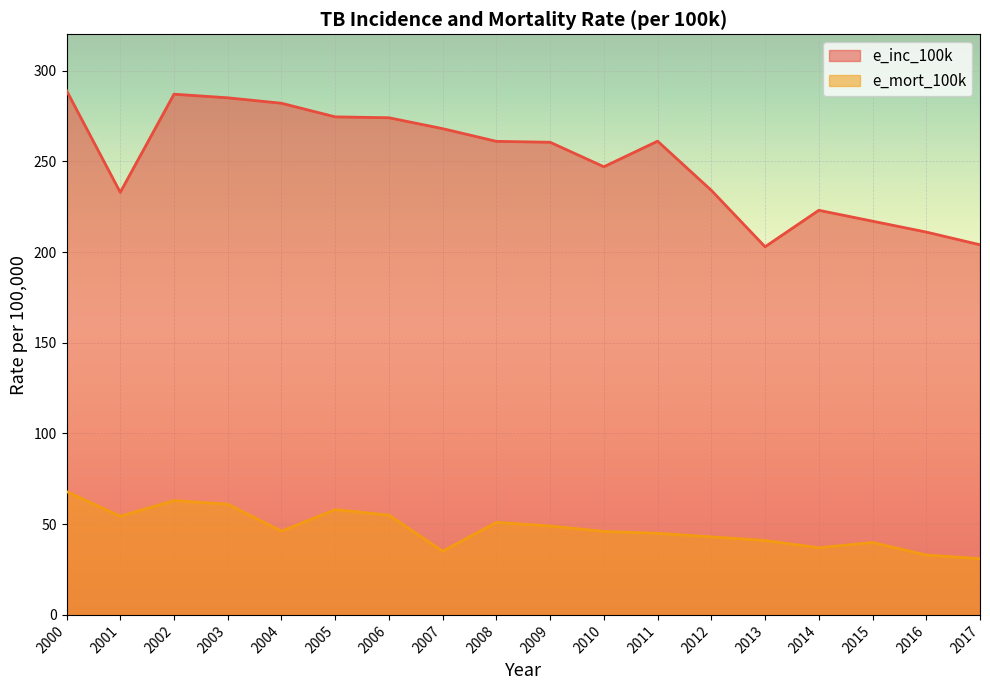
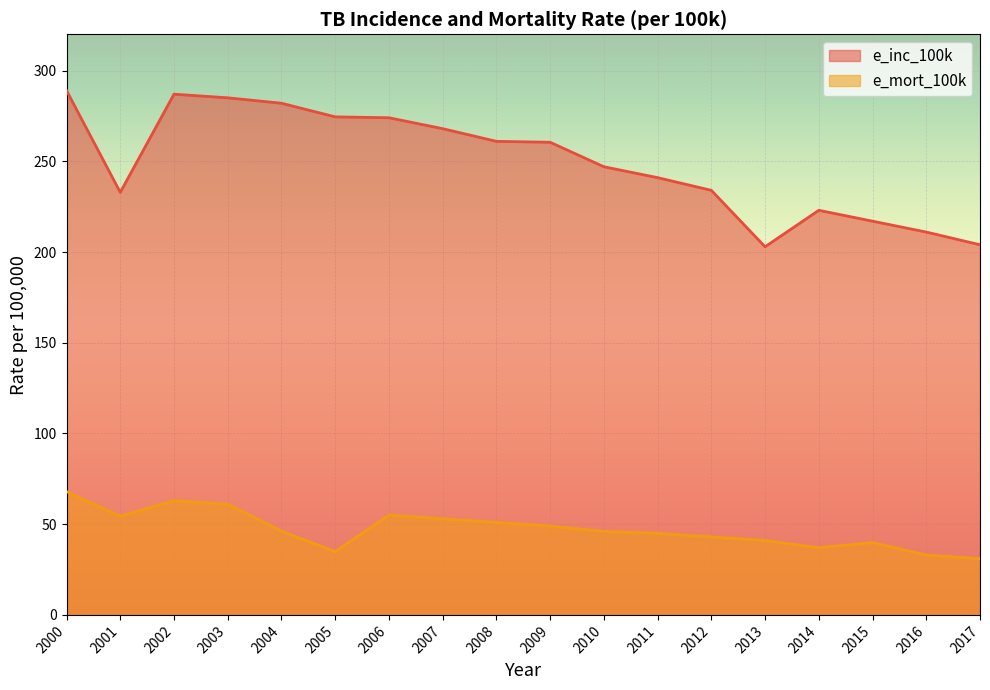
  {
    "e_inc_100k": {
      "2000": 289,
      "2001": 233,
      "2002": 287,
      "2003": 285,
      "2004": 282,
      "2005": 275,
      "2006": 274,
      "2007": 268,
      "2008": 261,
      "2009": 261,
      "2010": 247,
-     "2011": 261,
+     "2011": 241,
      "2012": 234,
      "2013": 203,
      "2014": 223,
      "2015": 217,
      "2016": 211,
      "2017": 204
    },
    "e_mort_100k": {
      "2000": 68,
      "2001": 54,
      "2002": 63,
      "2003": 61,
      "2004": 46,
-     "2005": 58,
+     "2005": 35,
      "2006": 55,
-     "2007": 35,
+     "2007": 53,
      "2008": 51,
      "2009": 49,
      "2010": 46,
      "2011": 45,
      "2012": 43,
      "2013": 41,
      "2014": 37,
      "2015": 40,
      "2016": 33,
      "2017": 31
    }
  }
